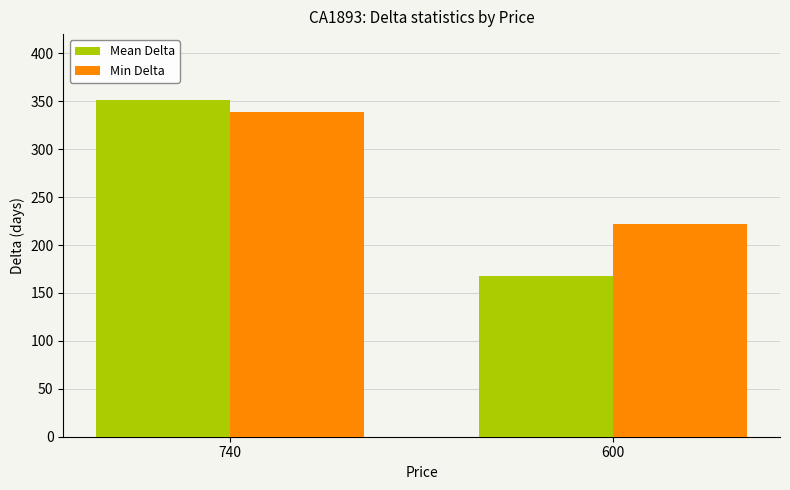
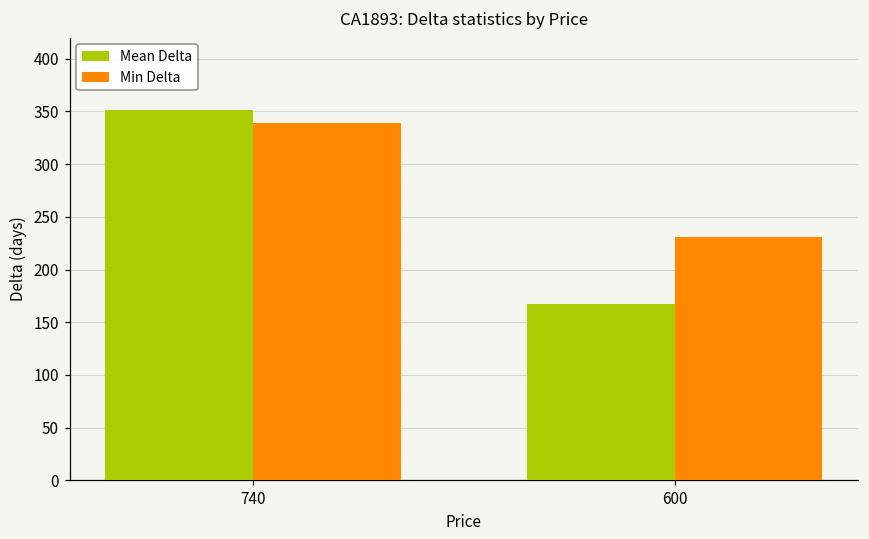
  {
    "Mean Delta": {
      "740": 350,
      "600": 170
    },
    "Min Delta": {
      "740": 340,
-     "600": 220
+     "600": 230
    }
  }
